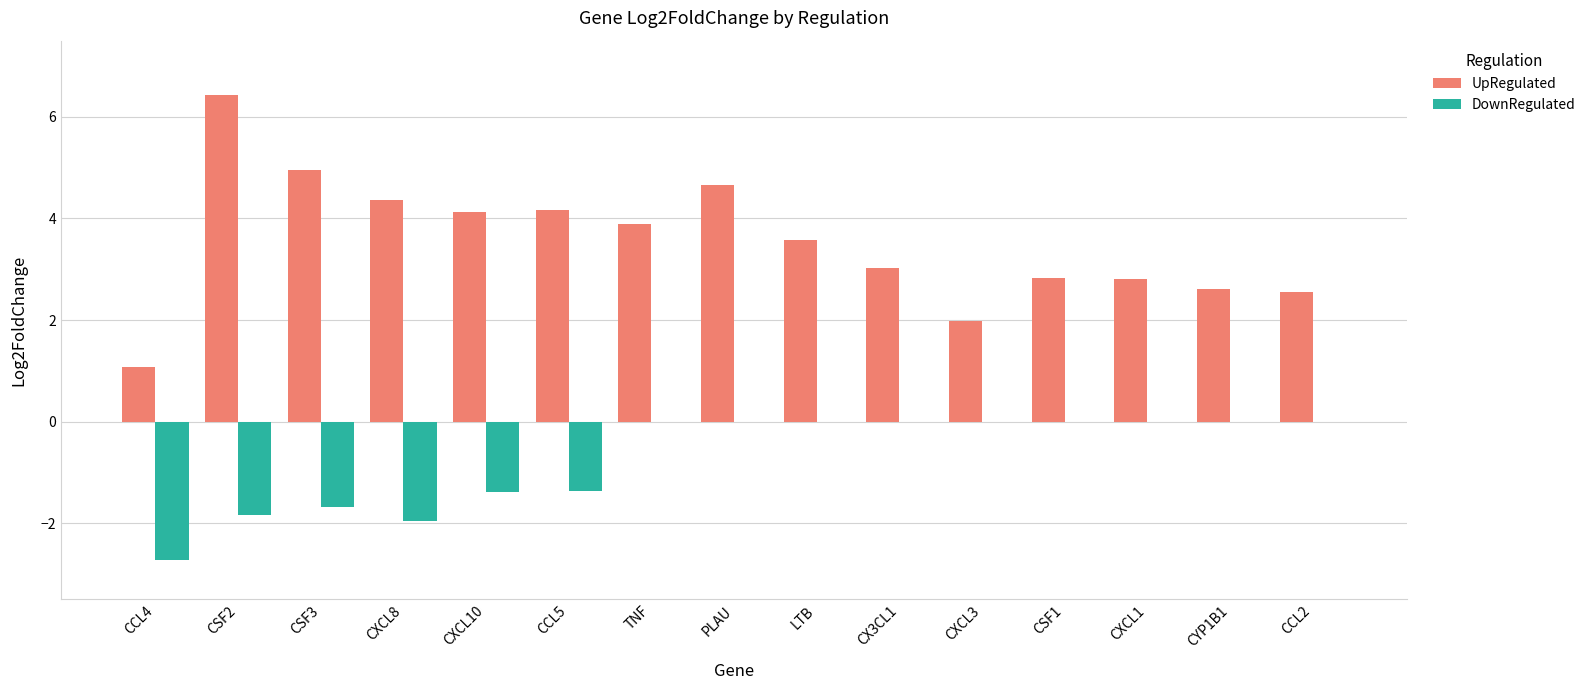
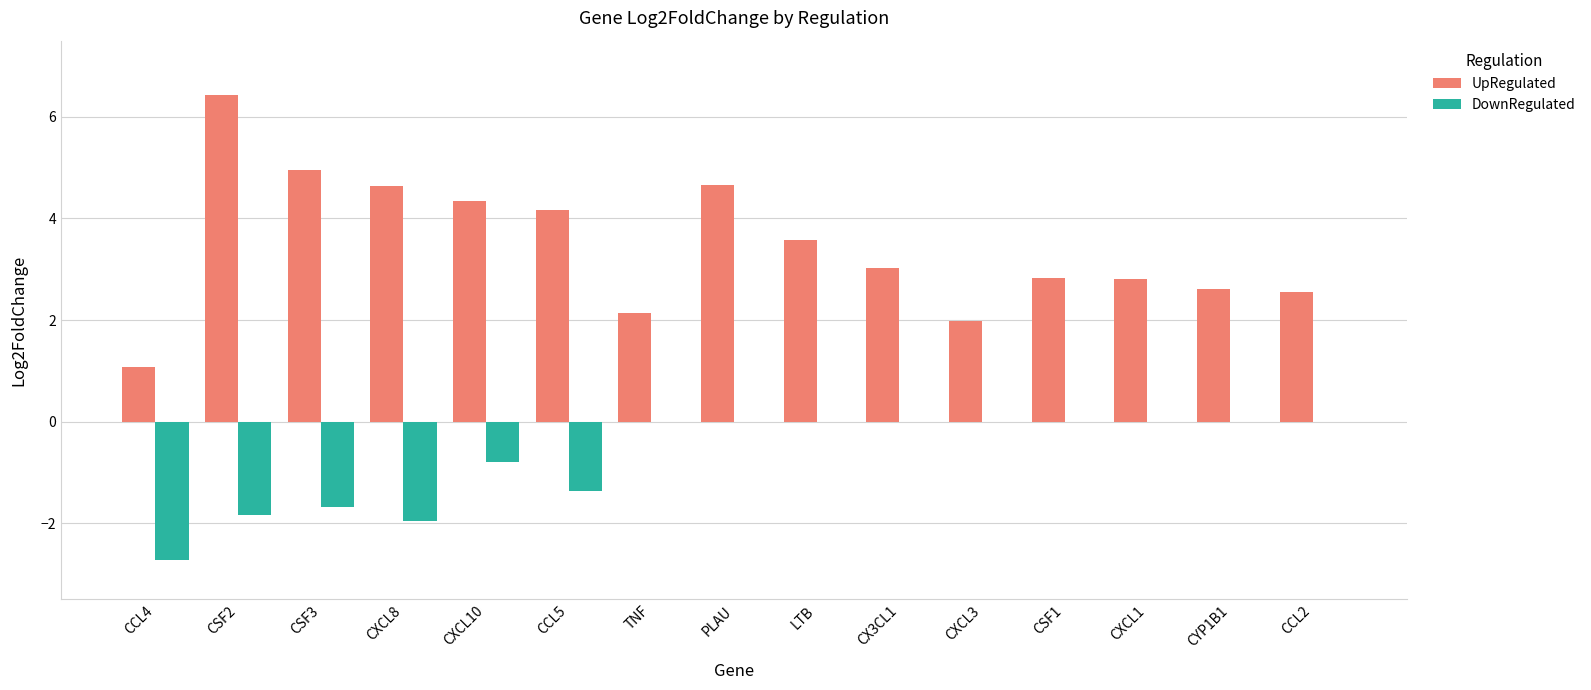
  {
    "UpRegulated": {
      "CCL4": 1.1,
      "CSF2": 6.4,
      "CSF3": 5.0,
-     "CXCL8": 4.4,
-     "CXCL10": 4.1,
+     "CXCL8": 4.6,
+     "CXCL10": 4.3,
      "CCL5": 4.2,
-     "TNF": 3.9,
+     "TNF": 2.1,
      "PLAU": 4.7,
      "LTB": 3.6,
      "CX3CL1": 3.0,
      "CXCL3": 2.0,
      "CSF1": 2.8,
      "CXCL1": 2.8,
      "CYP1B1": 2.6,
      "CCL2": 2.5
    },
    "DownRegulated": {
      "CCL4": -2.7,
      "CSF2": -1.8,
      "CSF3": -1.7,
      "CXCL8": -2.0,
-     "CXCL10": -1.4,
+     "CXCL10": -0.8,
      "CCL5": -1.4,
      "TNF": 0.0,
      "PLAU": 0.0,
      "LTB": 0.0,
      "CX3CL1": 0.0,
      "CXCL3": 0.0,
      "CSF1": 0.0,
      "CXCL1": 0.0,
      "CYP1B1": 0.0,
      "CCL2": 0.0
    }
  }
